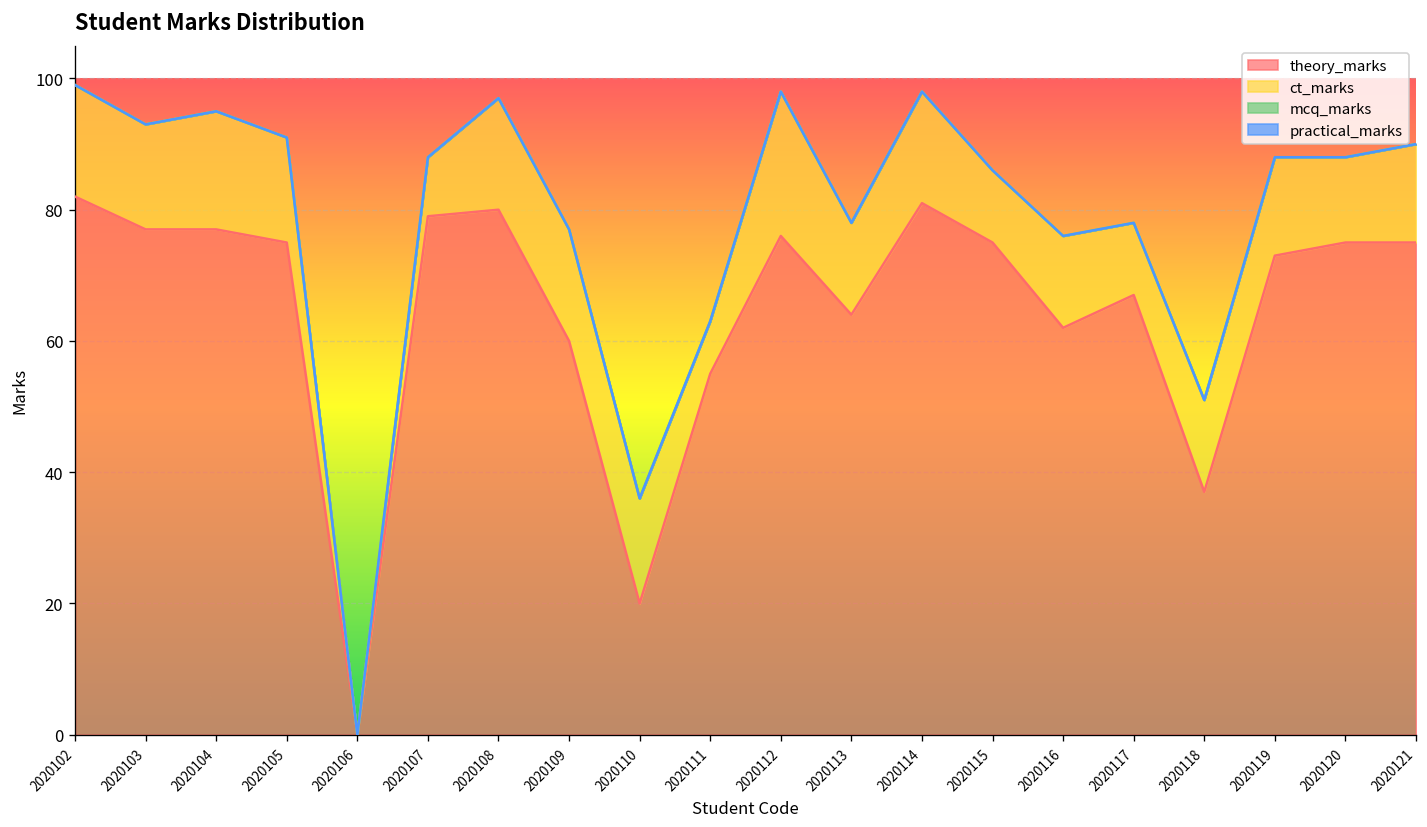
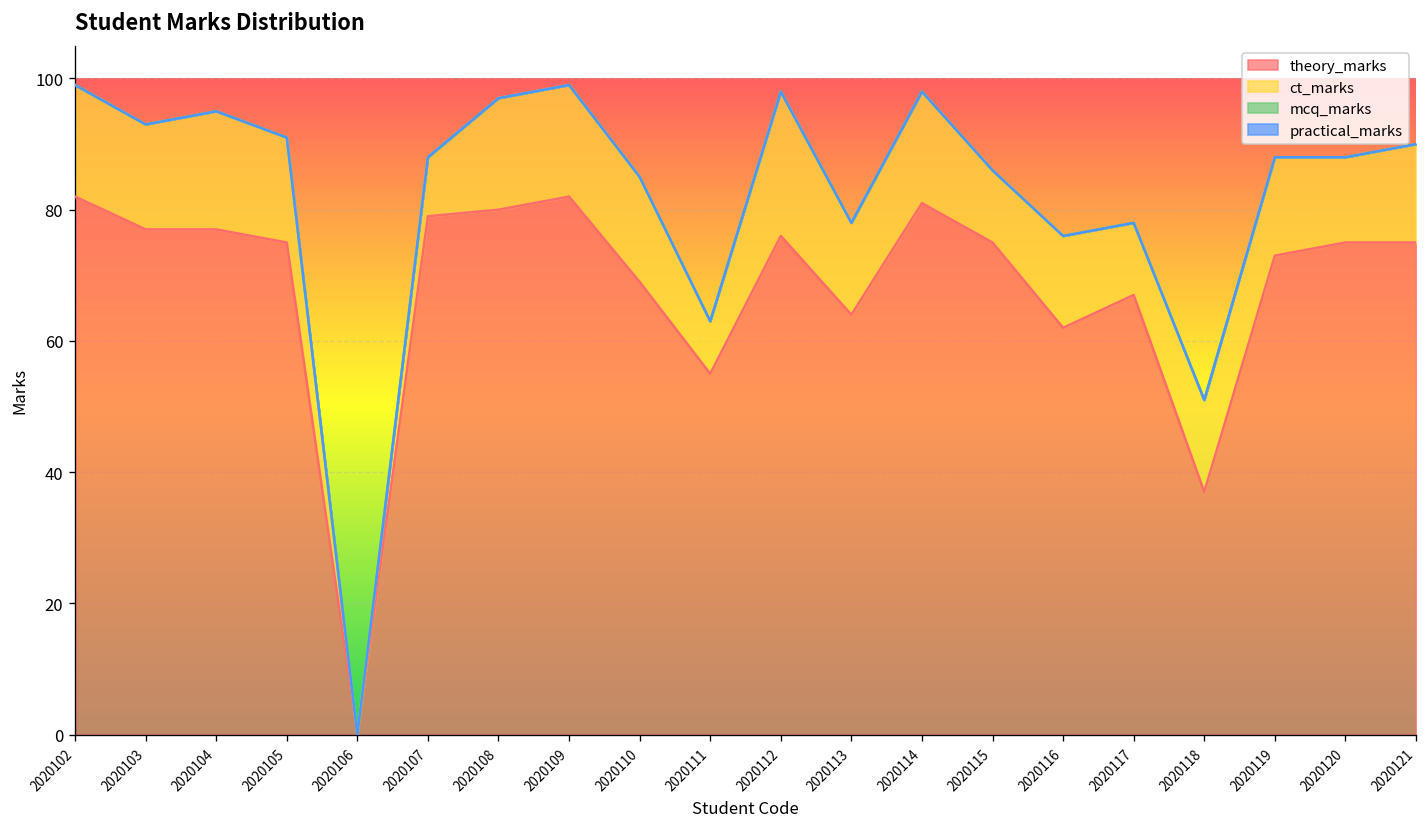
  {
    "theory_marks": {
      "2020102": 82,
      "2020103": 77,
      "2020104": 77,
      "2020105": 75,
      "2020107": 79,
      "2020108": 80,
-     "2020109": 60,
-     "2020110": 20,
+     "2020109": 82,
+     "2020110": 69,
      "2020111": 55,
      "2020112": 76,
      "2020113": 64,
      "2020114": 81,
      "2020115": 75,
      "2020116": 62,
      "2020117": 67,
      "2020118": 37,
      "2020119": 73,
      "2020120": 75,
      "2020121": 75
    }
  }
